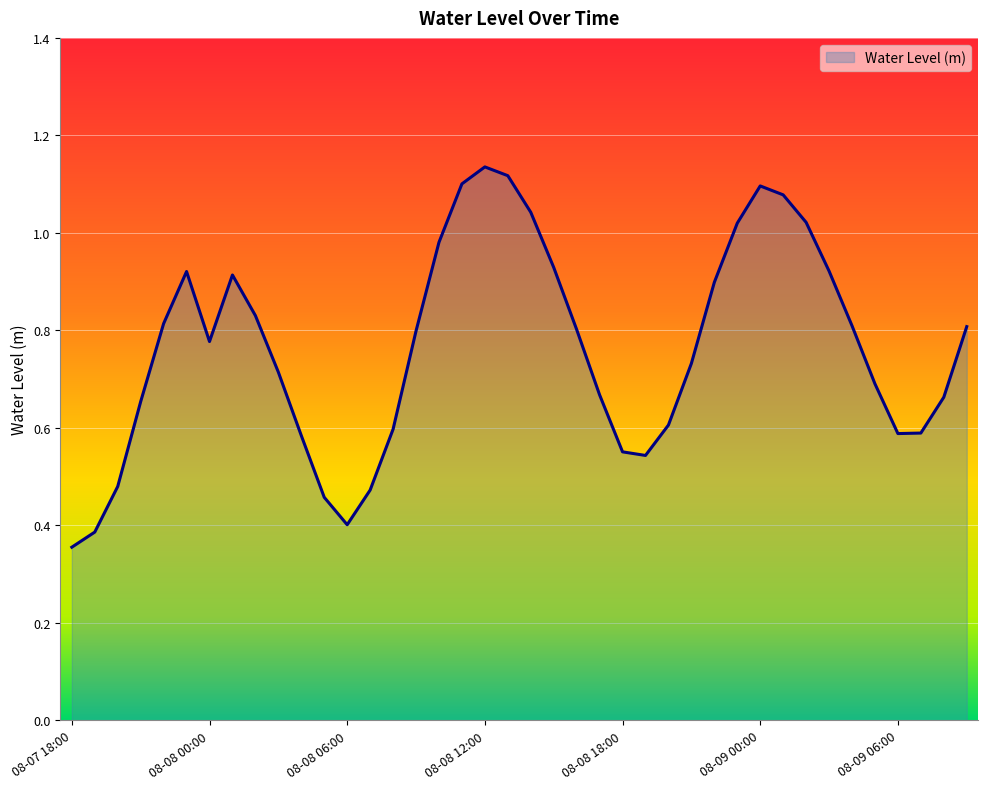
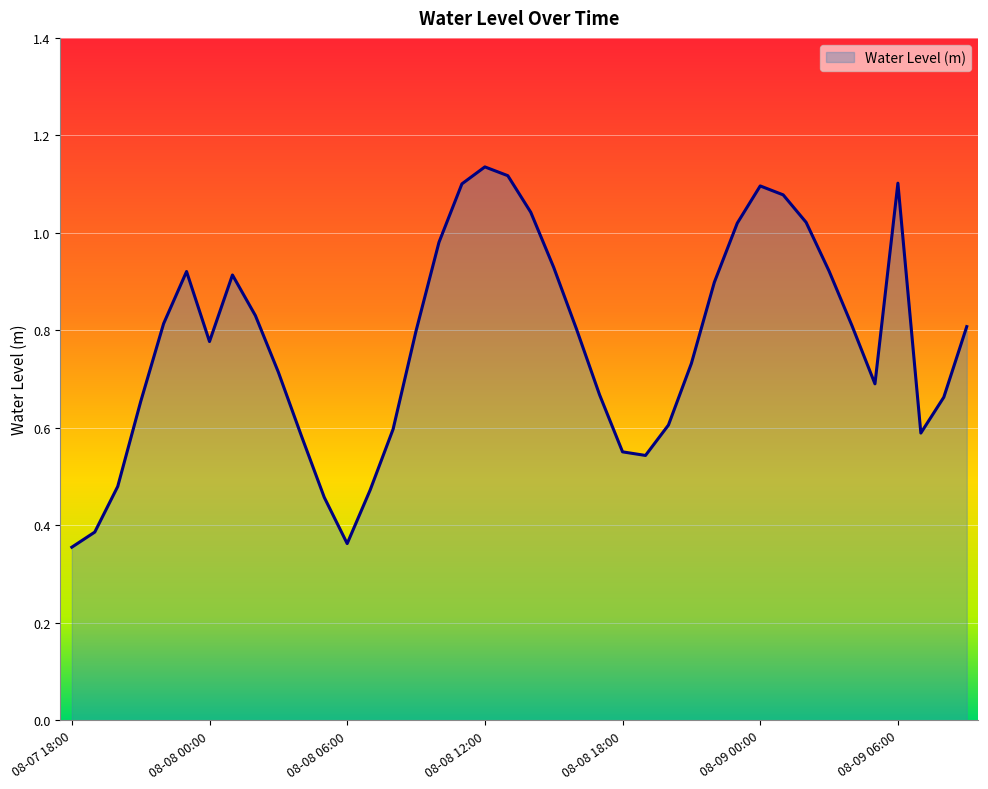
  {
    "08-07 18:00": 0.36,
    "08-08 00:00": 0.78,
-   "08-08 06:00": 0.40,
+   "08-08 06:00": 0.36,
    "08-08 12:00": 1.14,
    "08-08 18:00": 0.55,
    "08-09 00:00": 1.10,
-   "08-09 06:00": 0.59
+   "08-09 06:00": 1.10
  }
